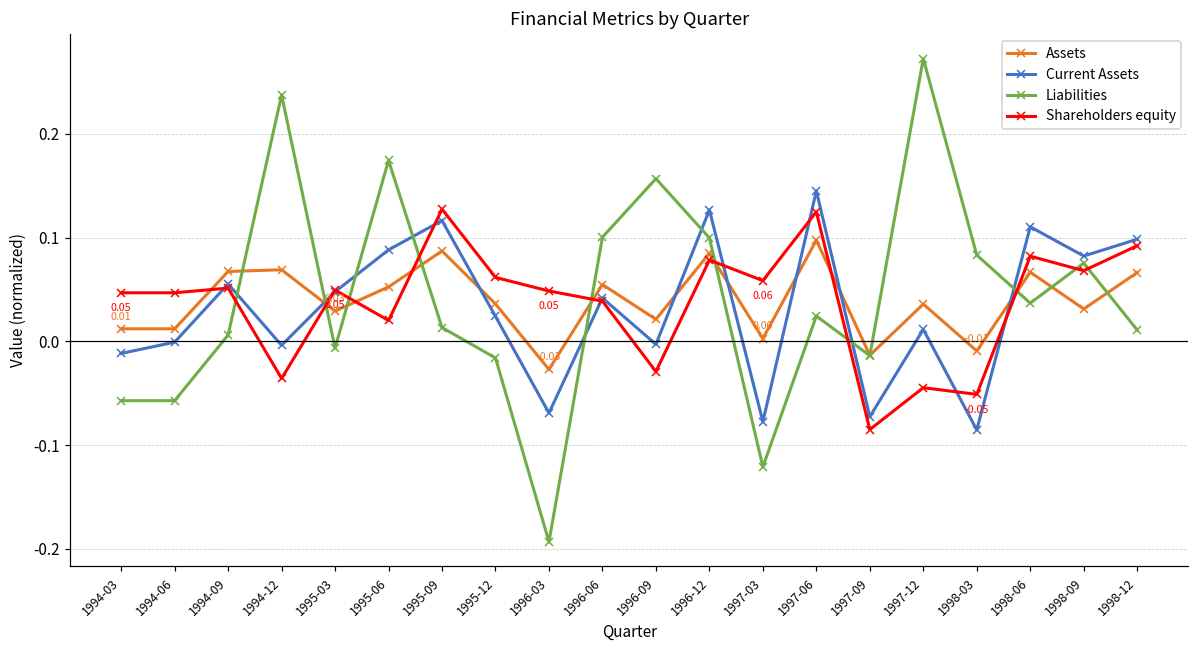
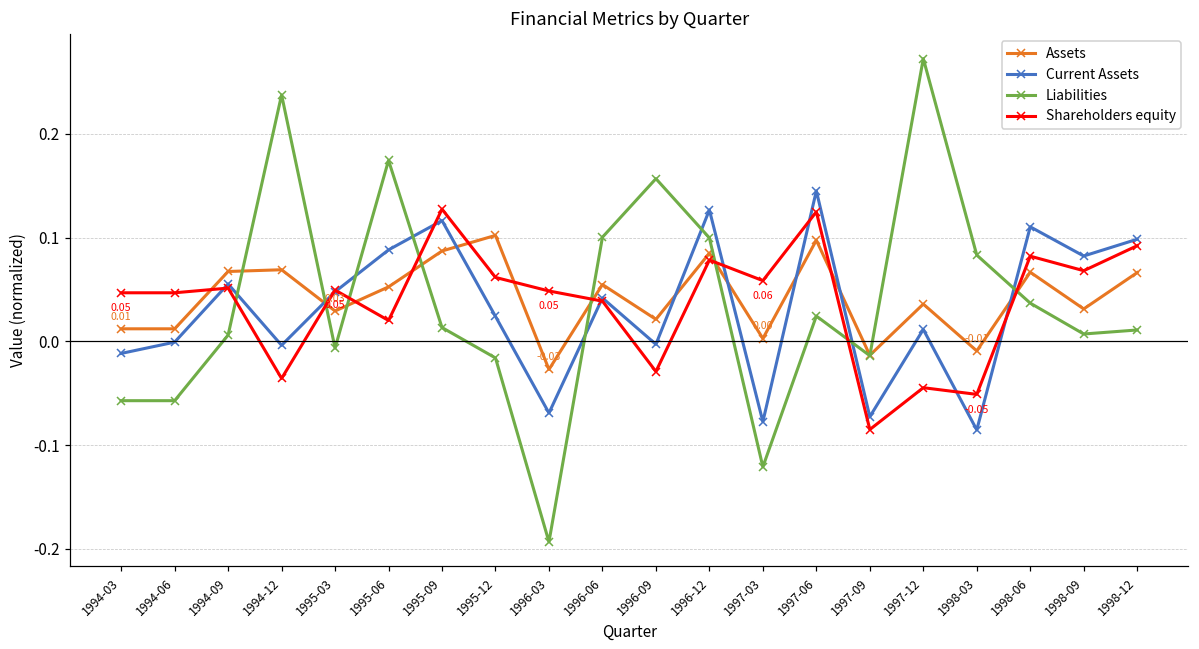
  {
    "Assets": {
      "1994-06": 0.01,
      "1994-09": 0.07,
      "1994-12": 0.07,
      "1995-06": 0.05,
      "1995-09": 0.09,
-     "1995-12": 0.04,
+     "1995-12": 0.10,
      "1996-06": 0.05,
      "1996-09": 0.02,
      "1996-12": 0.08,
      "1997-06": 0.10,
      "1997-12": 0.04,
      "1998-06": 0.07,
      "1998-09": 0.03,
      "1998-12": 0.07
    },
    "Current Assets": {
      "1994-03": -0.01,
      "1994-06": 0.00,
      "1994-09": 0.06,
      "1994-12": 0.00,
      "1995-06": 0.09,
      "1995-09": 0.12,
      "1995-12": 0.02,
      "1996-03": -0.07,
      "1996-06": 0.04,
      "1996-09": 0.00,
      "1996-12": 0.13,
      "1997-03": -0.08,
      "1997-06": 0.15,
      "1997-09": -0.07,
      "1997-12": 0.01,
      "1998-03": -0.09,
      "1998-06": 0.11,
      "1998-09": 0.08,
      "1998-12": 0.10
    },
    "Liabilities": {
      "1994-03": -0.06,
      "1994-06": -0.06,
      "1994-09": 0.01,
      "1994-12": 0.24,
      "1995-03": -0.01,
      "1995-06": 0.17,
      "1995-09": 0.01,
      "1995-12": -0.02,
      "1996-03": -0.19,
      "1996-06": 0.10,
      "1996-09": 0.16,
      "1996-12": 0.10,
      "1997-03": -0.12,
      "1997-06": 0.02,
      "1997-12": 0.27,
      "1998-03": 0.08,
      "1998-06": 0.04,
-     "1998-09": 0.08,
+     "1998-09": 0.01,
      "1998-12": 0.01
    },
    "Shareholders equity": {
      "1996-03": 0.05,
      "1997-03": 0.06,
      "1998-03": -0.05
    }
  }
